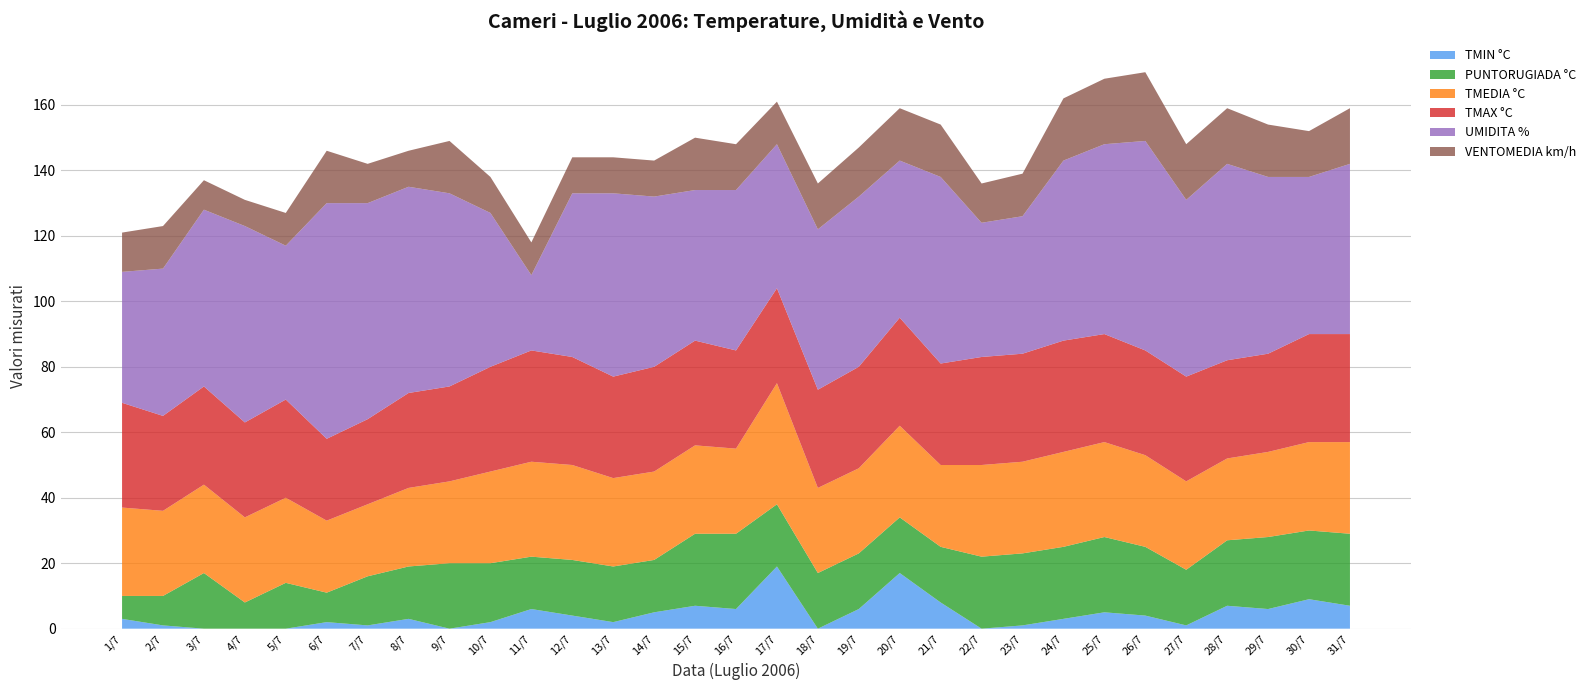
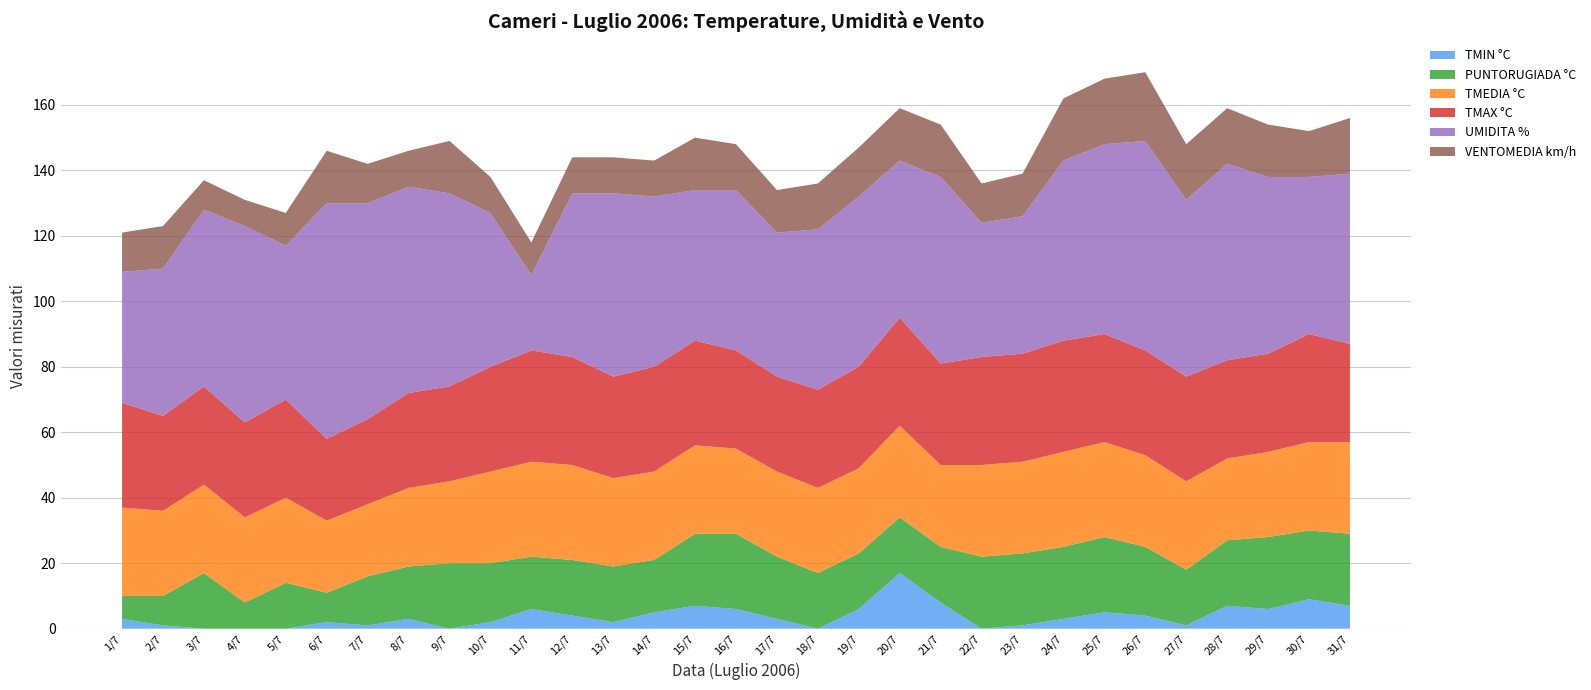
  {
    "TMIN °C": {
      "1/7": 3,
      "2/7": 1,
      "3/7": 0,
      "4/7": 0,
      "5/7": 0,
      "6/7": 2,
      "7/7": 1,
      "8/7": 3,
      "9/7": 0,
      "10/7": 2,
      "11/7": 6,
      "12/7": 4,
      "13/7": 2,
      "14/7": 5,
      "15/7": 7,
      "16/7": 6,
-     "17/7": 19,
+     "17/7": 3,
      "18/7": 0,
      "19/7": 6,
      "20/7": 17,
      "21/7": 8,
      "22/7": 0,
      "23/7": 1,
      "24/7": 3,
      "25/7": 5,
      "26/7": 4,
      "27/7": 1,
      "28/7": 7,
      "29/7": 6,
      "30/7": 9,
      "31/7": 7
    },
    "PUNTORUGIADA °C": {
      "1/7": 7,
      "2/7": 9,
      "3/7": 17,
      "4/7": 8,
      "5/7": 14,
      "6/7": 9,
      "7/7": 15,
      "8/7": 16,
      "9/7": 20,
      "10/7": 18,
      "11/7": 16,
      "12/7": 17,
      "13/7": 17,
      "14/7": 16,
      "15/7": 22,
      "16/7": 23,
      "17/7": 19,
      "18/7": 17,
      "19/7": 17,
      "20/7": 17,
      "21/7": 17,
      "22/7": 22,
      "23/7": 22,
      "24/7": 22,
      "25/7": 23,
      "26/7": 21,
      "27/7": 17,
      "28/7": 20,
      "29/7": 22,
      "30/7": 21,
      "31/7": 22
    },
    "TMEDIA °C": {
      "1/7": 27,
      "2/7": 26,
      "3/7": 27,
      "4/7": 26,
      "5/7": 26,
      "6/7": 22,
      "7/7": 22,
      "8/7": 24,
      "9/7": 25,
      "10/7": 28,
      "11/7": 29,
      "12/7": 29,
      "13/7": 27,
      "14/7": 27,
      "15/7": 27,
      "16/7": 26,
-     "17/7": 37,
+     "17/7": 26,
      "18/7": 26,
      "19/7": 26,
      "20/7": 28,
      "21/7": 25,
      "22/7": 28,
      "23/7": 28,
      "24/7": 29,
      "25/7": 29,
      "26/7": 28,
      "27/7": 27,
      "28/7": 25,
      "29/7": 26,
      "30/7": 27,
      "31/7": 28
    },
    "TMAX °C": {
      "1/7": 32,
      "2/7": 29,
      "3/7": 30,
      "4/7": 29,
      "5/7": 30,
      "6/7": 25,
      "7/7": 26,
      "8/7": 29,
      "9/7": 29,
      "10/7": 32,
      "11/7": 34,
      "12/7": 33,
      "13/7": 31,
      "14/7": 32,
      "15/7": 32,
      "16/7": 30,
      "17/7": 29,
      "18/7": 30,
      "19/7": 31,
      "20/7": 33,
      "21/7": 31,
      "22/7": 33,
      "23/7": 33,
      "24/7": 34,
      "25/7": 33,
      "26/7": 32,
      "27/7": 32,
      "28/7": 30,
      "29/7": 30,
      "30/7": 33,
-     "31/7": 33
+     "31/7": 30
    },
    "UMIDITA %": {
      "1/7": 40,
      "2/7": 45,
      "3/7": 54,
      "4/7": 60,
      "5/7": 47,
      "6/7": 72,
      "7/7": 66,
      "8/7": 63,
      "9/7": 59,
      "10/7": 47,
      "11/7": 23,
      "12/7": 50,
      "13/7": 56,
      "14/7": 52,
      "15/7": 46,
      "16/7": 49,
      "17/7": 44,
      "18/7": 49,
      "19/7": 52,
      "20/7": 48,
      "21/7": 57,
      "22/7": 41,
      "23/7": 42,
      "24/7": 55,
      "25/7": 58,
      "26/7": 64,
      "27/7": 54,
      "28/7": 60,
      "29/7": 54,
      "30/7": 48,
      "31/7": 52
    },
    "VENTOMEDIA km/h": {
      "1/7": 12,
      "2/7": 13,
      "3/7": 9,
      "4/7": 8,
      "5/7": 10,
      "6/7": 16,
      "7/7": 12,
      "8/7": 11,
      "9/7": 16,
      "10/7": 11,
      "11/7": 10,
      "12/7": 11,
      "13/7": 11,
      "14/7": 11,
      "15/7": 16,
      "16/7": 14,
      "17/7": 13,
      "18/7": 14,
      "19/7": 15,
      "20/7": 16,
      "21/7": 16,
      "22/7": 12,
      "23/7": 13,
      "24/7": 19,
      "25/7": 20,
      "26/7": 21,
      "27/7": 17,
      "28/7": 17,
      "29/7": 16,
      "30/7": 14,
      "31/7": 17
    }
  }
